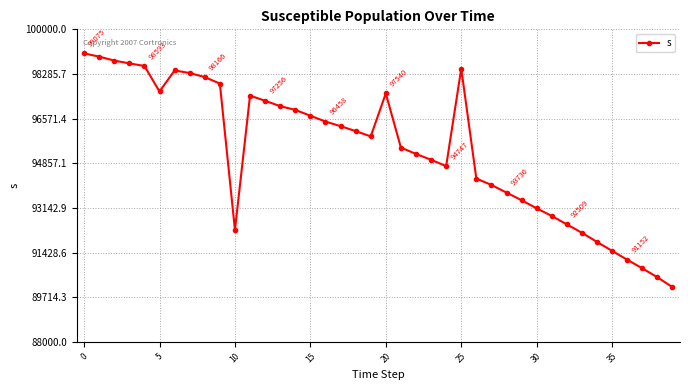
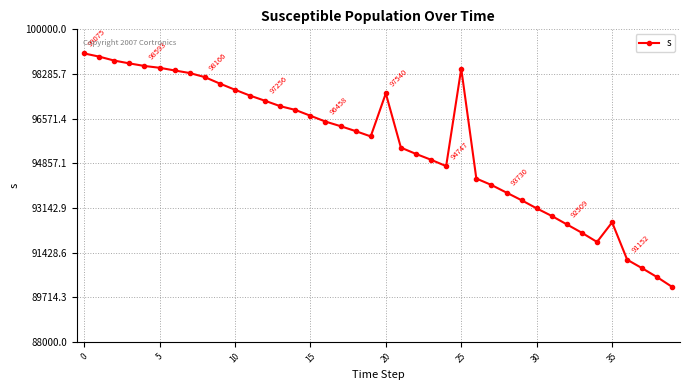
  {
-   "5": 97600,
-   "10": 92300,
+   "5": 98500,
+   "10": 97700,
    "15": 96700,
    "25": 98500,
    "30": 93100,
-   "35": 91500
+   "35": 92600
  }
